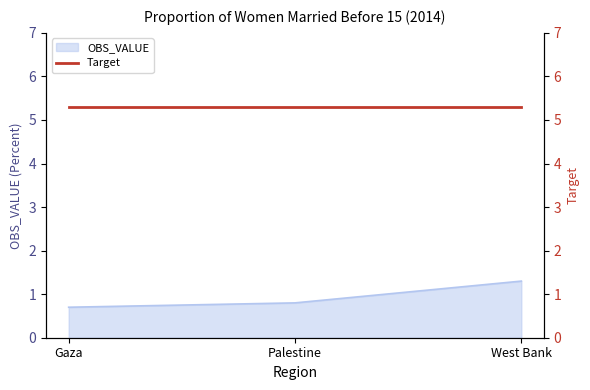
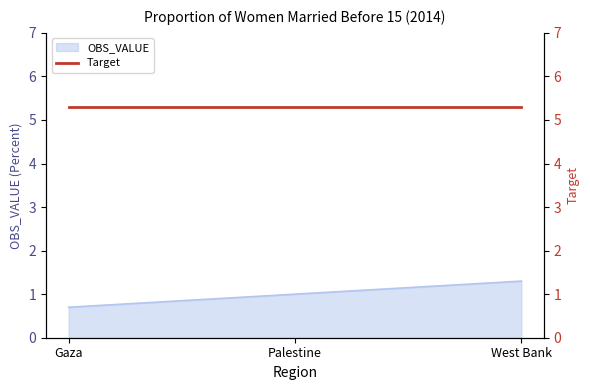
  {
    "OBS_VALUE": {
      "Gaza": 0.7,
-     "Palestine": 0.8,
+     "Palestine": 1.0,
      "West Bank": 1.3
    },
    "Target": {
      "Gaza": 5.3,
      "Palestine": 5.3,
      "West Bank": 5.3
    }
  }
